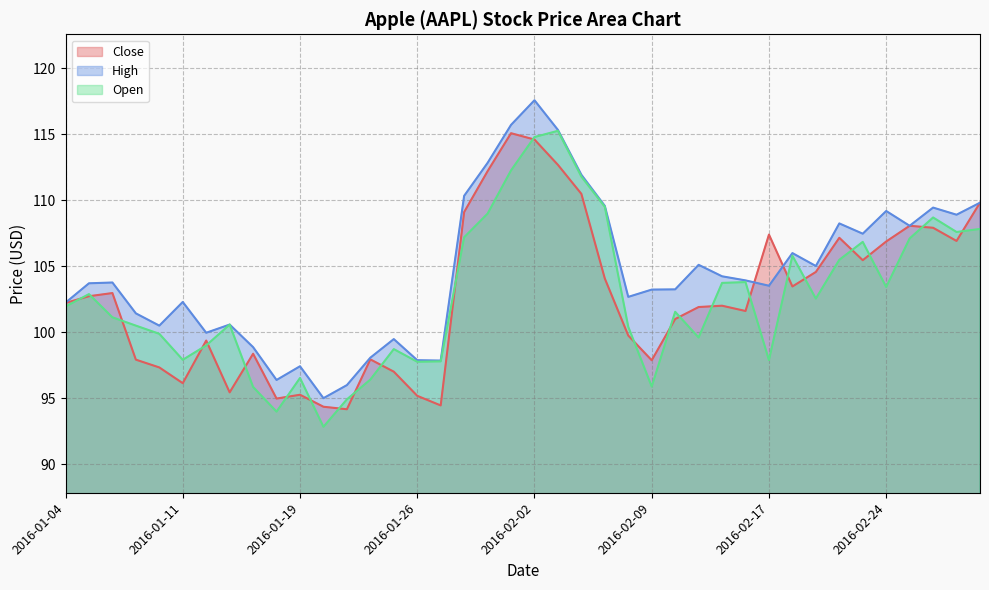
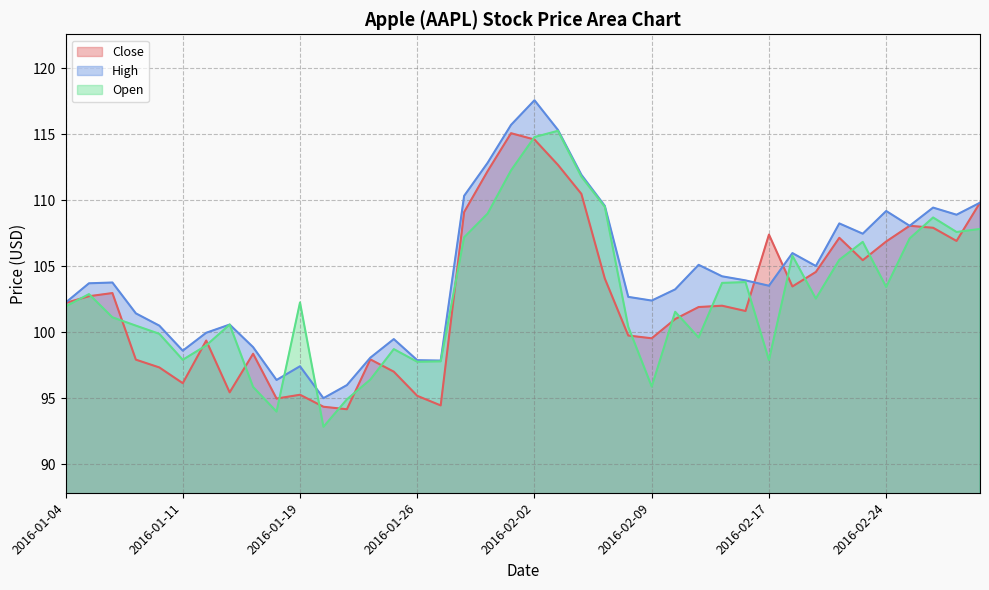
  {
    "Close": {
      "2016-01-11": 96.1,
      "2016-01-19": 95.3,
      "2016-01-26": 95.2,
-     "2016-02-09": 97.9,
+     "2016-02-09": 99.5,
      "2016-02-17": 107.4,
      "2016-02-24": 106.9
    },
    "High": {
-     "2016-01-11": 102.3,
+     "2016-01-11": 98.6,
      "2016-01-19": 97.4,
      "2016-02-02": 117.6,
-     "2016-02-09": 103.2,
+     "2016-02-09": 102.4,
      "2016-02-17": 103.5,
      "2016-02-24": 109.2
    },
    "Open": {
      "2016-01-04": 101.9,
      "2016-01-11": 97.9,
-     "2016-01-19": 96.5,
+     "2016-01-19": 102.3,
      "2016-02-09": 95.9,
      "2016-02-17": 97.9,
      "2016-02-24": 103.4
    }
  }
